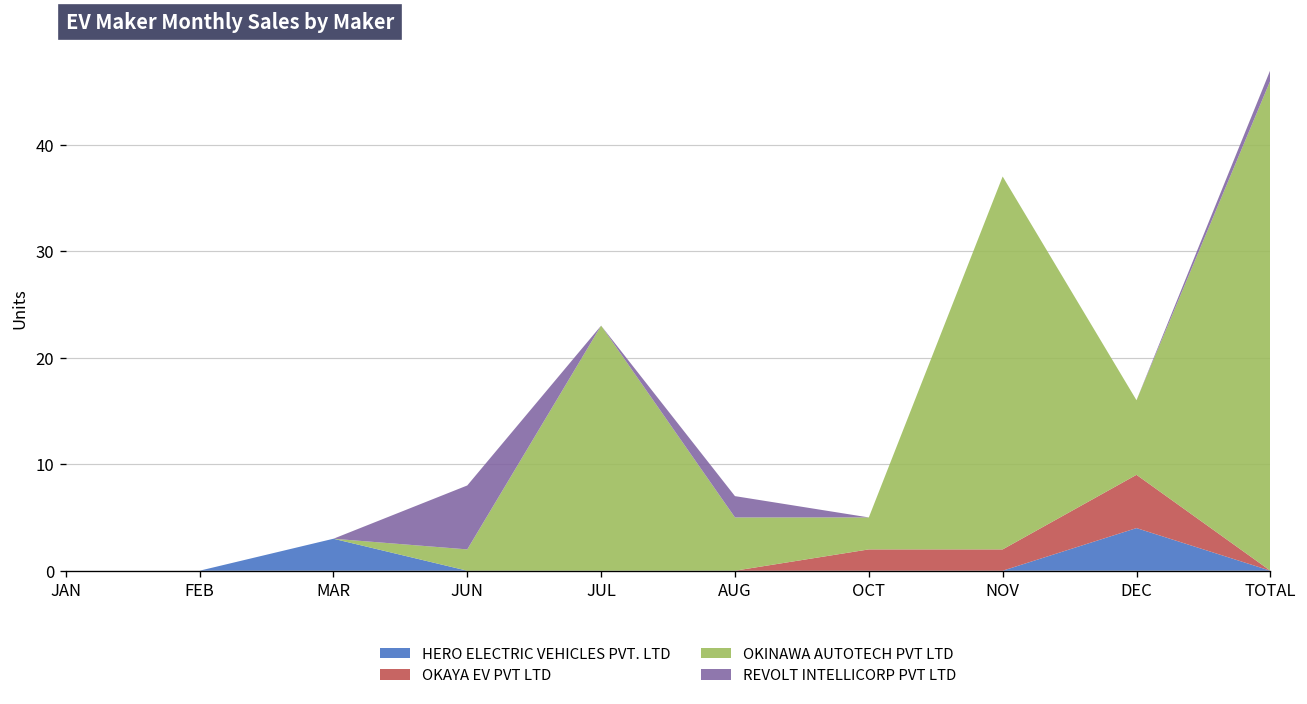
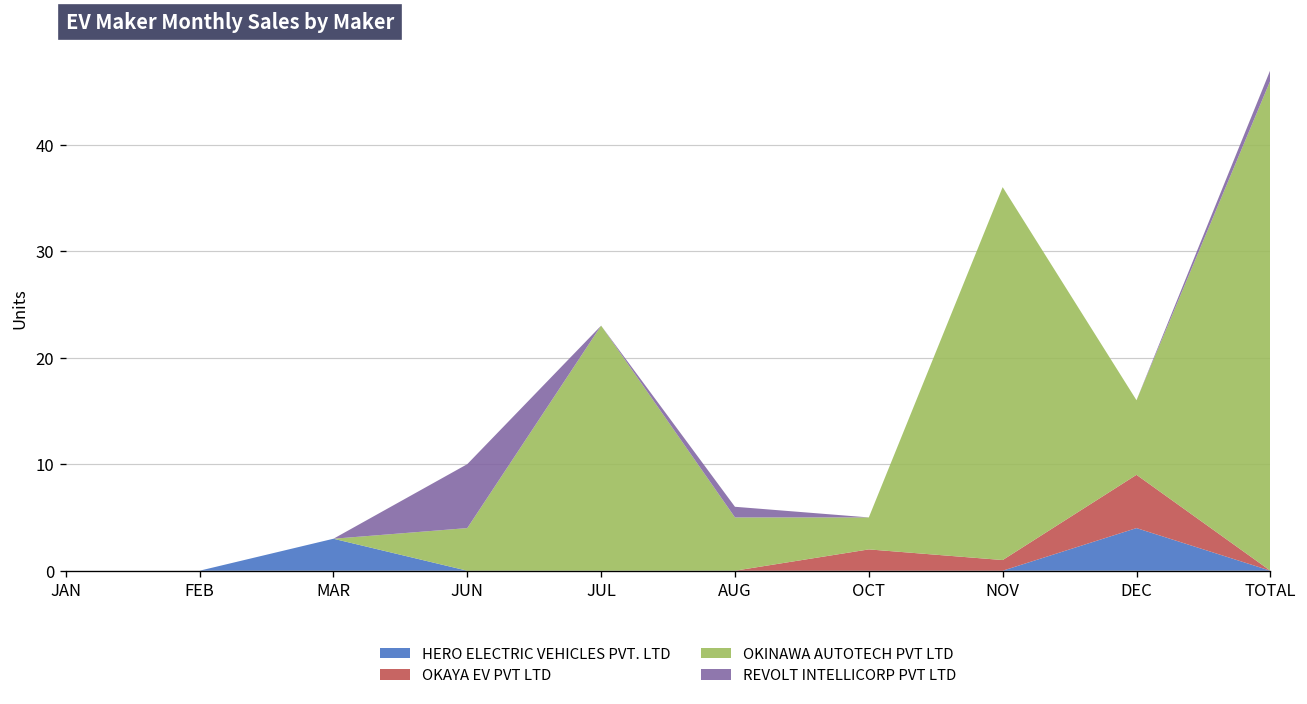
  {
    "HERO ELECTRIC VEHICLES PVT. LTD": {
      "OCT": 0,
      "NOV": 0,
      "DEC": 4
    },
    "OKAYA EV PVT LTD": {
      "OCT": 2,
-     "NOV": 2,
+     "NOV": 1,
      "DEC": 5
    },
    "OKINAWA AUTOTECH PVT LTD": {
-     "JUN": 2,
+     "JUN": 4,
      "AUG": 5,
      "TOTAL": 46
    },
    "REVOLT INTELLICORP PVT LTD": {
      "JUN": 6,
-     "AUG": 2,
+     "AUG": 1,
      "TOTAL": 1
    }
  }
